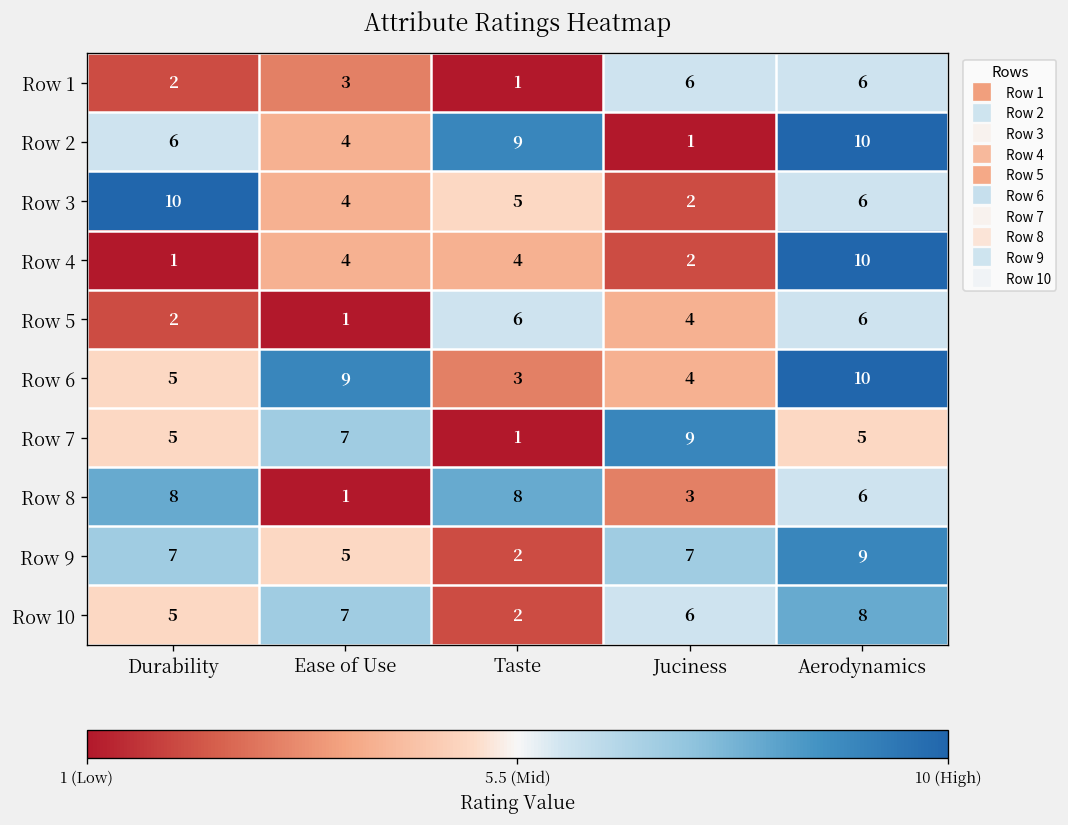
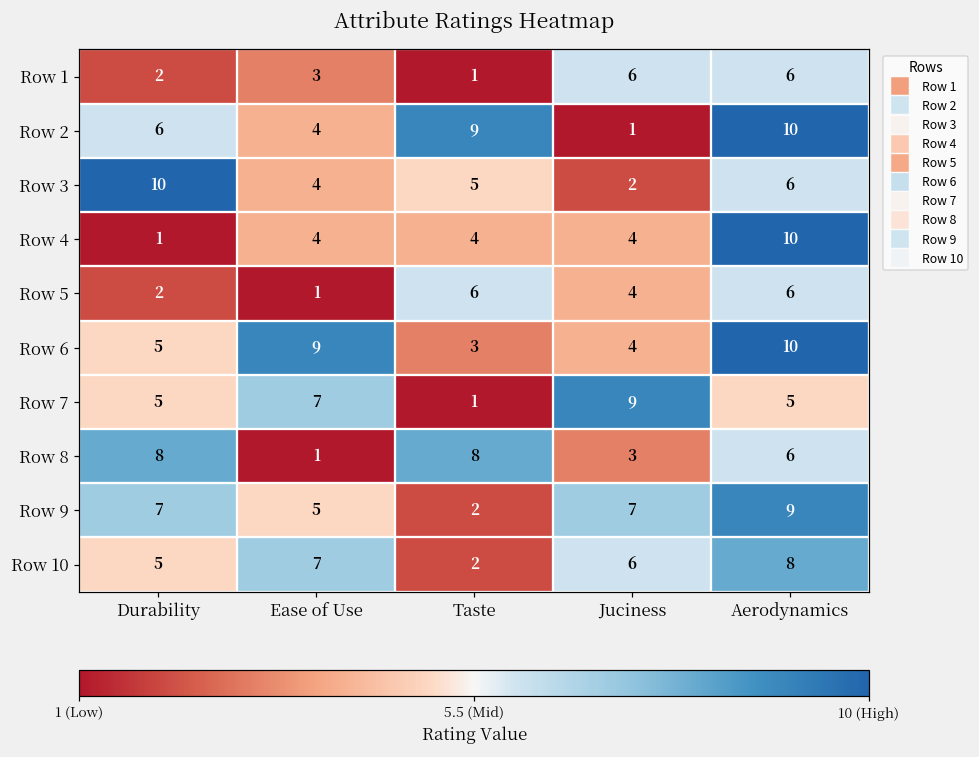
  {
    "Row 1": {
      "Durability": 2,
      "Ease of Use": 3,
      "Taste": 1,
      "Juciness": 6,
      "Aerodynamics": 6
    },
    "Row 2": {
      "Durability": 6,
      "Ease of Use": 4,
      "Taste": 9,
      "Juciness": 1,
      "Aerodynamics": 10
    },
    "Row 3": {
      "Durability": 10,
      "Ease of Use": 4,
      "Taste": 5,
      "Juciness": 2,
      "Aerodynamics": 6
    },
    "Row 4": {
      "Durability": 1,
      "Ease of Use": 4,
      "Taste": 4,
-     "Juciness": 2,
+     "Juciness": 4,
      "Aerodynamics": 10
    },
    "Row 5": {
      "Durability": 2,
      "Ease of Use": 1,
      "Taste": 6,
      "Juciness": 4,
      "Aerodynamics": 6
    },
    "Row 6": {
      "Durability": 5,
      "Ease of Use": 9,
      "Taste": 3,
      "Juciness": 4,
      "Aerodynamics": 10
    },
    "Row 7": {
      "Durability": 5,
      "Ease of Use": 7,
      "Taste": 1,
      "Juciness": 9,
      "Aerodynamics": 5
    },
    "Row 8": {
      "Durability": 8,
      "Ease of Use": 1,
      "Taste": 8,
      "Juciness": 3,
      "Aerodynamics": 6
    },
    "Row 9": {
      "Durability": 7,
      "Ease of Use": 5,
      "Taste": 2,
      "Juciness": 7,
      "Aerodynamics": 9
    },
    "Row 10": {
      "Durability": 5,
      "Ease of Use": 7,
      "Taste": 2,
      "Juciness": 6,
      "Aerodynamics": 8
    }
  }
